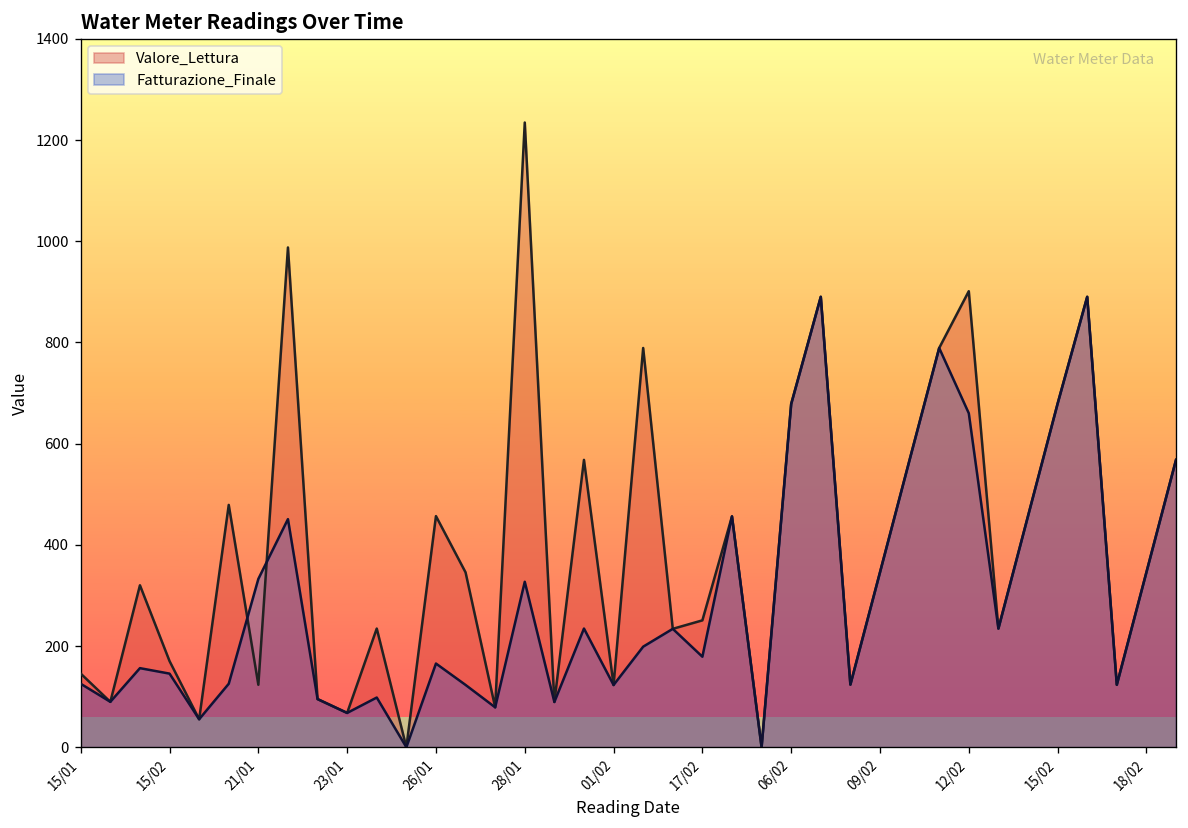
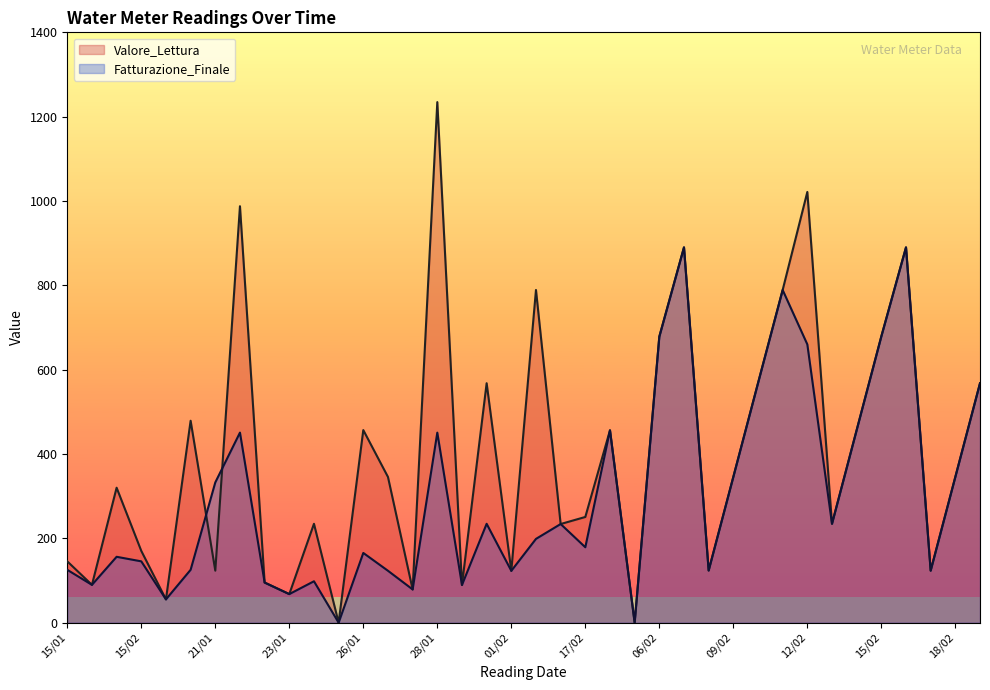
  {
    "Valore_Lettura": {
      "15/01": 150,
      "21/01": 120,
      "26/01": 460,
      "28/01": 1230,
-     "12/02": 900
+     "12/02": 1020
    },
    "Fatturazione_Finale": {
      "15/01": 130,
      "21/01": 330,
      "26/01": 170,
-     "28/01": 330,
+     "28/01": 450,
      "12/02": 660
    }
  }
